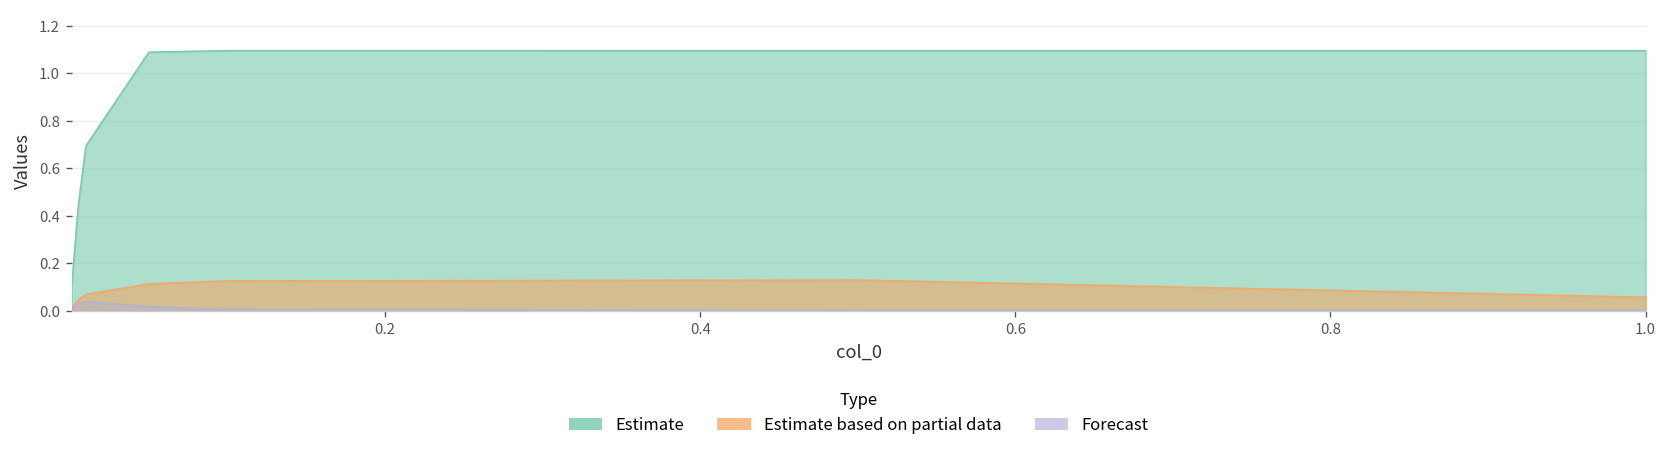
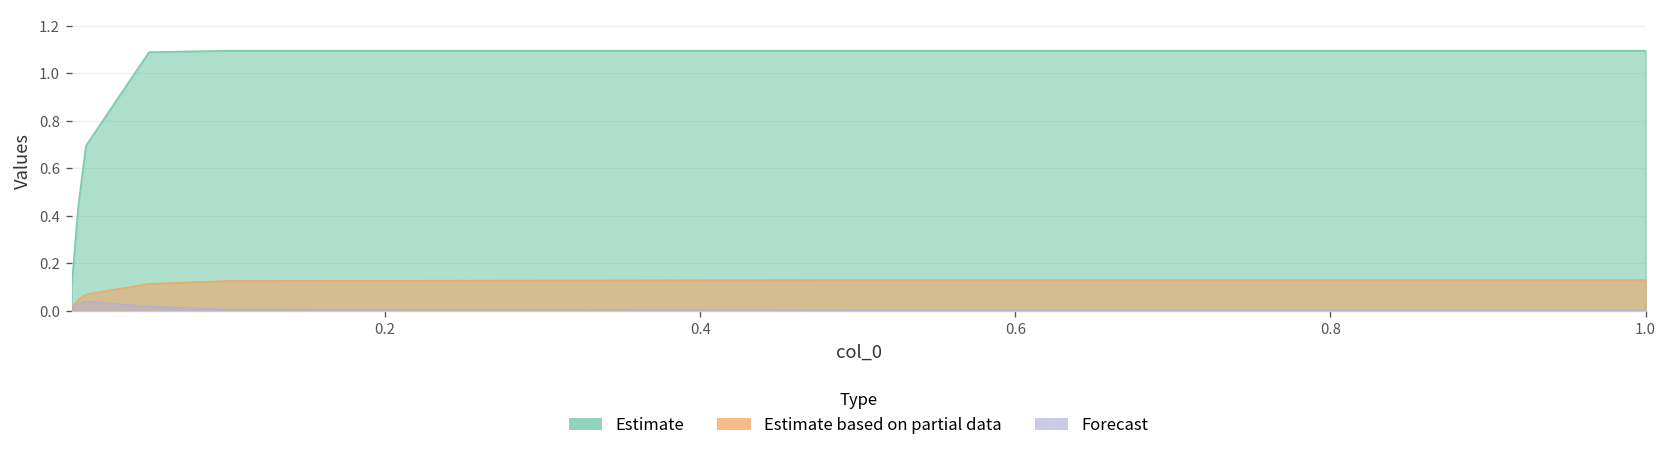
  {
    "Estimate": {
      "1.0": 1.10
    },
    "Estimate based on partial data": {
-     "1.0": 0.06
+     "1.0": 0.13
    },
    "Forecast": {
      "1.0": 0.00
    }
  }
